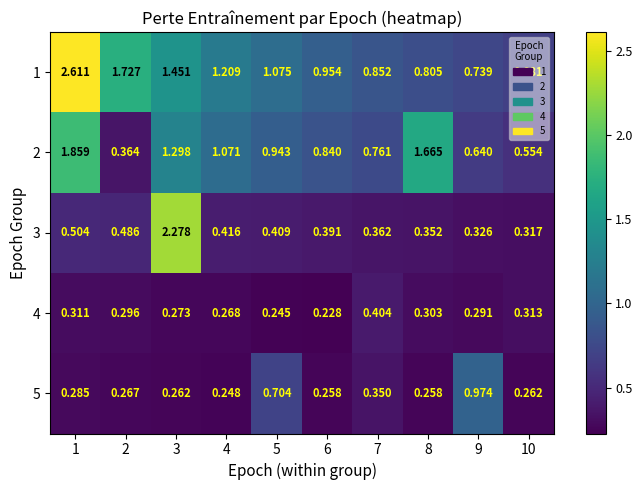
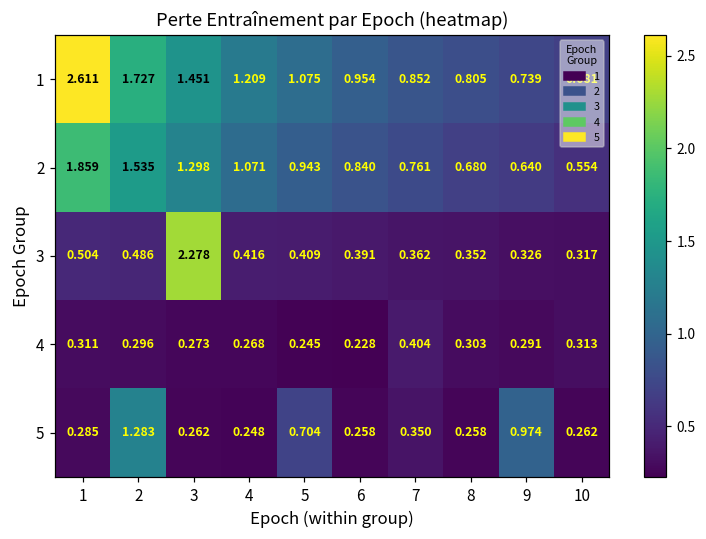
  {
    "1": {
      "1": 2.611,
      "2": 1.727,
      "3": 1.451,
      "4": 1.209,
      "5": 1.075,
      "6": 0.954,
      "7": 0.852,
      "8": 0.805,
      "9": 0.739
    },
    "2": {
      "1": 1.859,
-     "2": 0.364,
+     "2": 1.535,
      "3": 1.298,
      "4": 1.071,
      "5": 0.943,
      "6": 0.840,
      "7": 0.761,
-     "8": 1.665,
+     "8": 0.680,
      "9": 0.640,
      "10": 0.554
    },
    "3": {
      "1": 0.504,
      "2": 0.486,
      "3": 2.278,
      "4": 0.416,
      "5": 0.409,
      "6": 0.391,
      "7": 0.362,
      "8": 0.352,
      "9": 0.326,
      "10": 0.317
    },
    "4": {
      "1": 0.311,
      "2": 0.296,
      "3": 0.273,
      "4": 0.268,
      "5": 0.245,
      "6": 0.228,
      "7": 0.404,
      "8": 0.303,
      "9": 0.291,
      "10": 0.313
    },
    "5": {
      "1": 0.285,
-     "2": 0.267,
+     "2": 1.283,
      "3": 0.262,
      "4": 0.248,
      "5": 0.704,
      "6": 0.258,
      "7": 0.350,
      "8": 0.258,
      "9": 0.974,
      "10": 0.262
    }
  }
